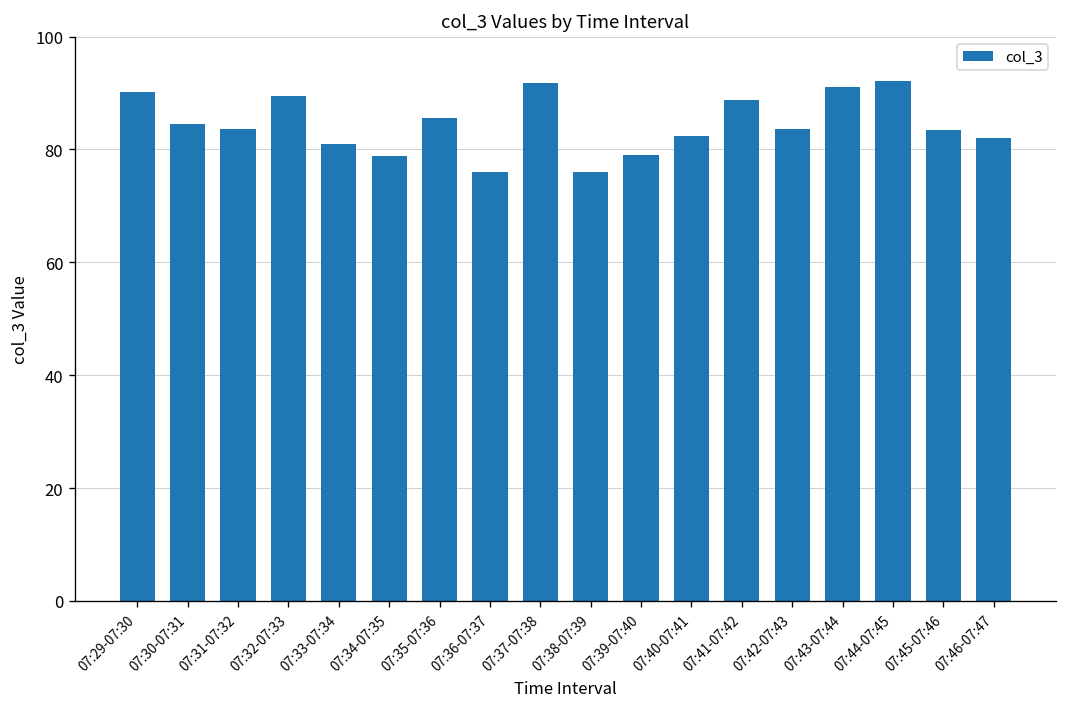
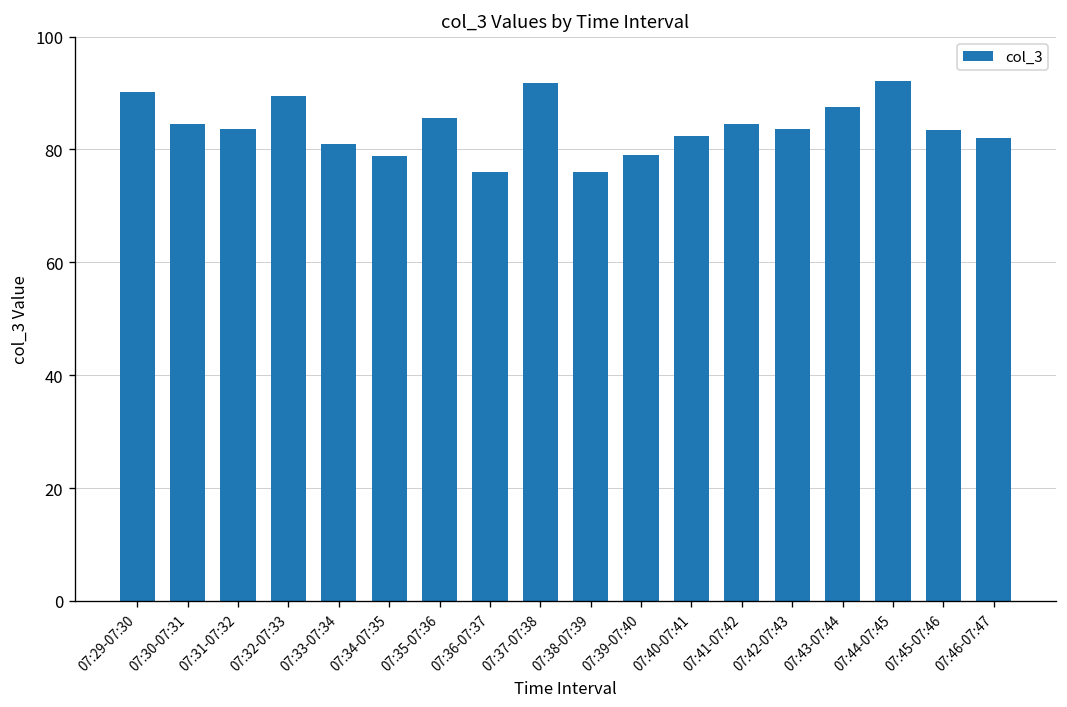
  {
    "07:29-07:30": 90,
    "07:30-07:31": 85,
    "07:31-07:32": 84,
    "07:32-07:33": 90,
    "07:33-07:34": 81,
    "07:34-07:35": 79,
    "07:35-07:36": 86,
    "07:36-07:37": 76,
    "07:37-07:38": 92,
    "07:38-07:39": 76,
    "07:39-07:40": 79,
    "07:40-07:41": 82,
-   "07:41-07:42": 89,
+   "07:41-07:42": 85,
    "07:42-07:43": 84,
-   "07:43-07:44": 91,
+   "07:43-07:44": 88,
    "07:44-07:45": 92,
    "07:45-07:46": 84,
    "07:46-07:47": 82
  }
